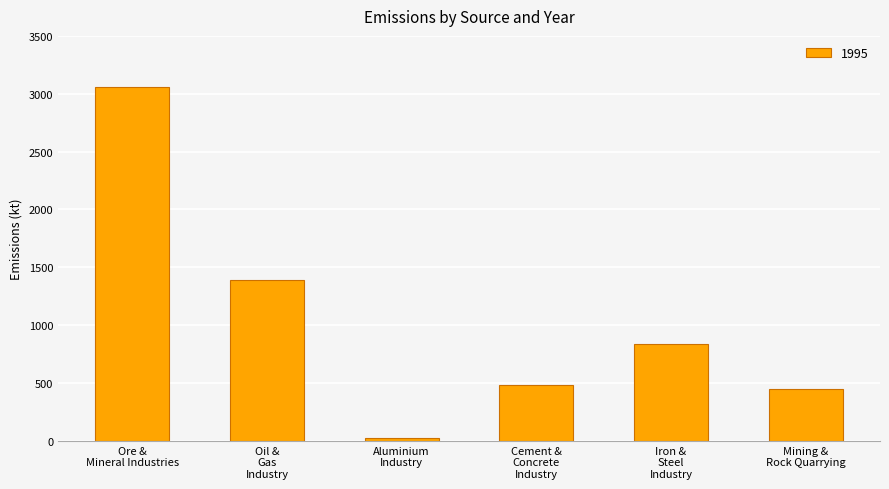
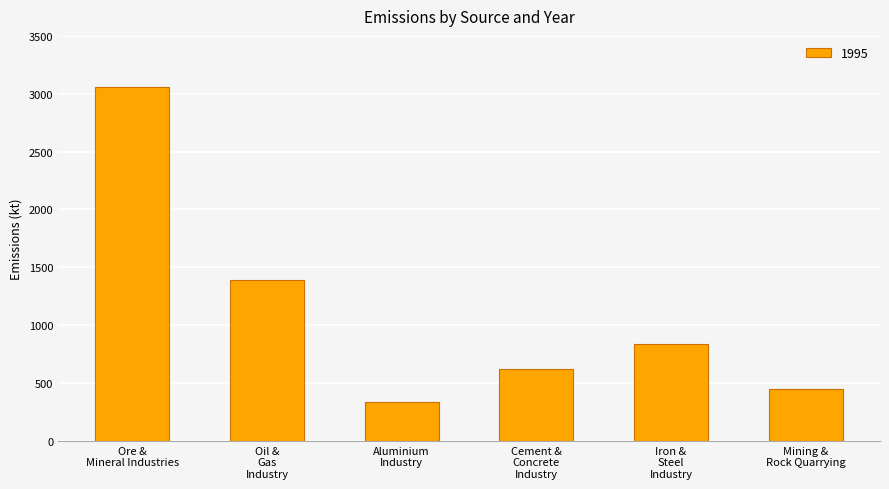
  {
    "Ore & Mineral Industries": 3060,
    "Oil & Gas Industry": 1390,
-   "Aluminium Industry": 30,
-   "Cement & Concrete Industry": 480,
+   "Aluminium Industry": 330,
+   "Cement & Concrete Industry": 620,
    "Iron & Steel Industry": 840,
    "Mining & Rock Quarrying": 450
  }
